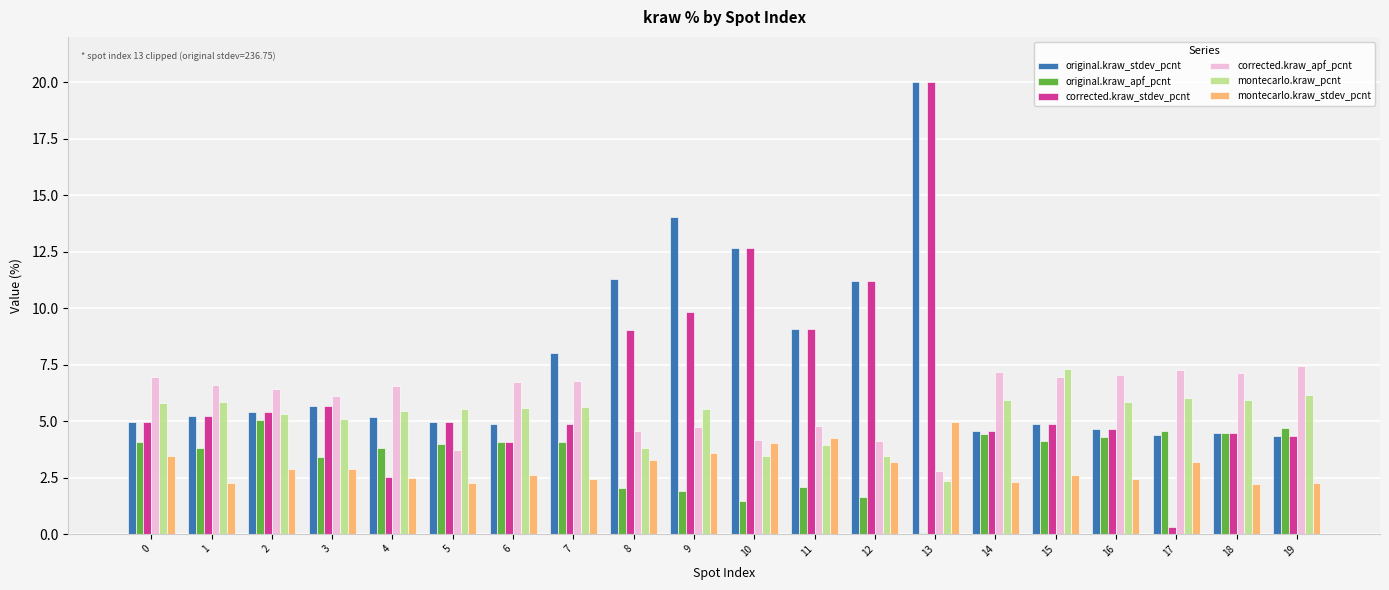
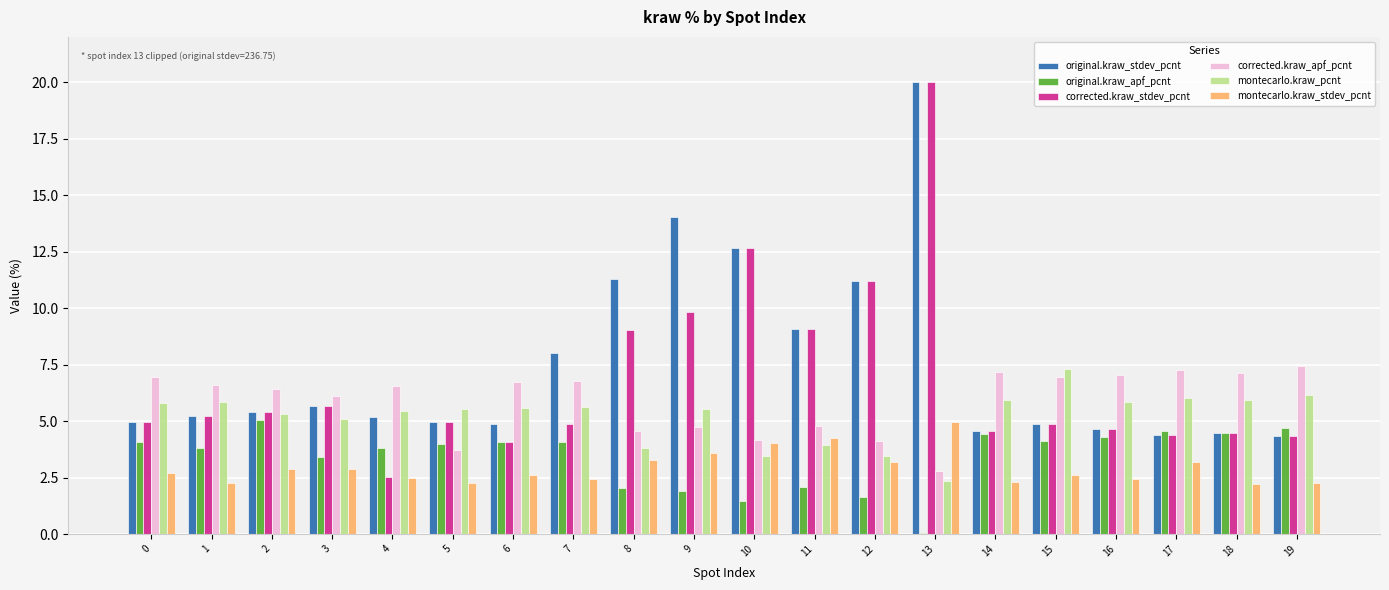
  {
    "original.kraw_stdev_pcnt": {
      "0": 5.0,
      "1": 5.2,
      "2": 5.4,
      "3": 5.7,
      "4": 5.2,
      "5": 5.0,
      "6": 4.9,
      "7": 8.0,
      "8": 11.3,
      "9": 14.0,
      "10": 12.7,
      "11": 9.1,
      "12": 11.2,
      "13": 20.0,
      "14": 4.6,
      "15": 4.9,
      "16": 4.7,
      "17": 4.4,
      "18": 4.5,
      "19": 4.3
    },
    "original.kraw_apf_pcnt": {
      "0": 4.1,
      "1": 3.8,
      "2": 5.0,
      "3": 3.4,
      "4": 3.8,
      "5": 4.0,
      "6": 4.1,
      "7": 4.1,
      "8": 2.1,
      "9": 1.9,
      "10": 1.5,
      "11": 2.1,
      "12": 1.6,
      "14": 4.4,
      "15": 4.1,
      "16": 4.3,
      "17": 4.6,
      "18": 4.5,
      "19": 4.7
    },
    "corrected.kraw_stdev_pcnt": {
      "0": 5.0,
      "1": 5.2,
      "2": 5.4,
      "3": 5.7,
      "4": 2.5,
      "5": 5.0,
      "6": 4.1,
      "7": 4.9,
      "8": 9.0,
      "9": 9.8,
      "10": 12.7,
      "11": 9.1,
      "12": 11.2,
      "13": 20.0,
      "14": 4.6,
      "15": 4.9,
      "16": 4.7,
-     "17": 0.3,
+     "17": 4.4,
      "18": 4.5,
      "19": 4.3
    },
    "corrected.kraw_apf_pcnt": {
      "0": 7.0,
      "1": 6.6,
      "2": 6.4,
      "3": 6.1,
      "4": 6.5,
      "5": 3.7,
      "6": 6.7,
      "7": 6.8,
      "8": 4.6,
      "9": 4.7,
      "10": 4.2,
      "11": 4.8,
      "12": 4.1,
      "13": 2.8,
      "14": 7.2,
      "15": 7.0,
      "16": 7.1,
      "17": 7.3,
      "18": 7.2,
      "19": 7.4
    },
    "montecarlo.kraw_pcnt": {
      "0": 5.8,
      "1": 5.8,
      "2": 5.3,
      "3": 5.1,
      "4": 5.4,
      "5": 5.5,
      "6": 5.6,
      "7": 5.6,
      "8": 3.8,
      "9": 5.5,
      "10": 3.5,
      "11": 4.0,
      "12": 3.4,
      "13": 2.3,
      "14": 6.0,
      "15": 7.3,
      "16": 5.9,
      "17": 6.0,
      "18": 5.9,
      "19": 6.2
    },
    "montecarlo.kraw_stdev_pcnt": {
-     "0": 3.5,
+     "0": 2.7,
      "1": 2.3,
      "2": 2.9,
      "3": 2.9,
      "4": 2.5,
      "5": 2.3,
      "6": 2.6,
      "7": 2.4,
      "8": 3.3,
      "9": 3.6,
      "10": 4.0,
      "11": 4.3,
      "12": 3.2,
      "13": 5.0,
      "14": 2.3,
      "15": 2.6,
      "16": 2.4,
      "17": 3.2,
      "18": 2.2,
      "19": 2.3
    }
  }
